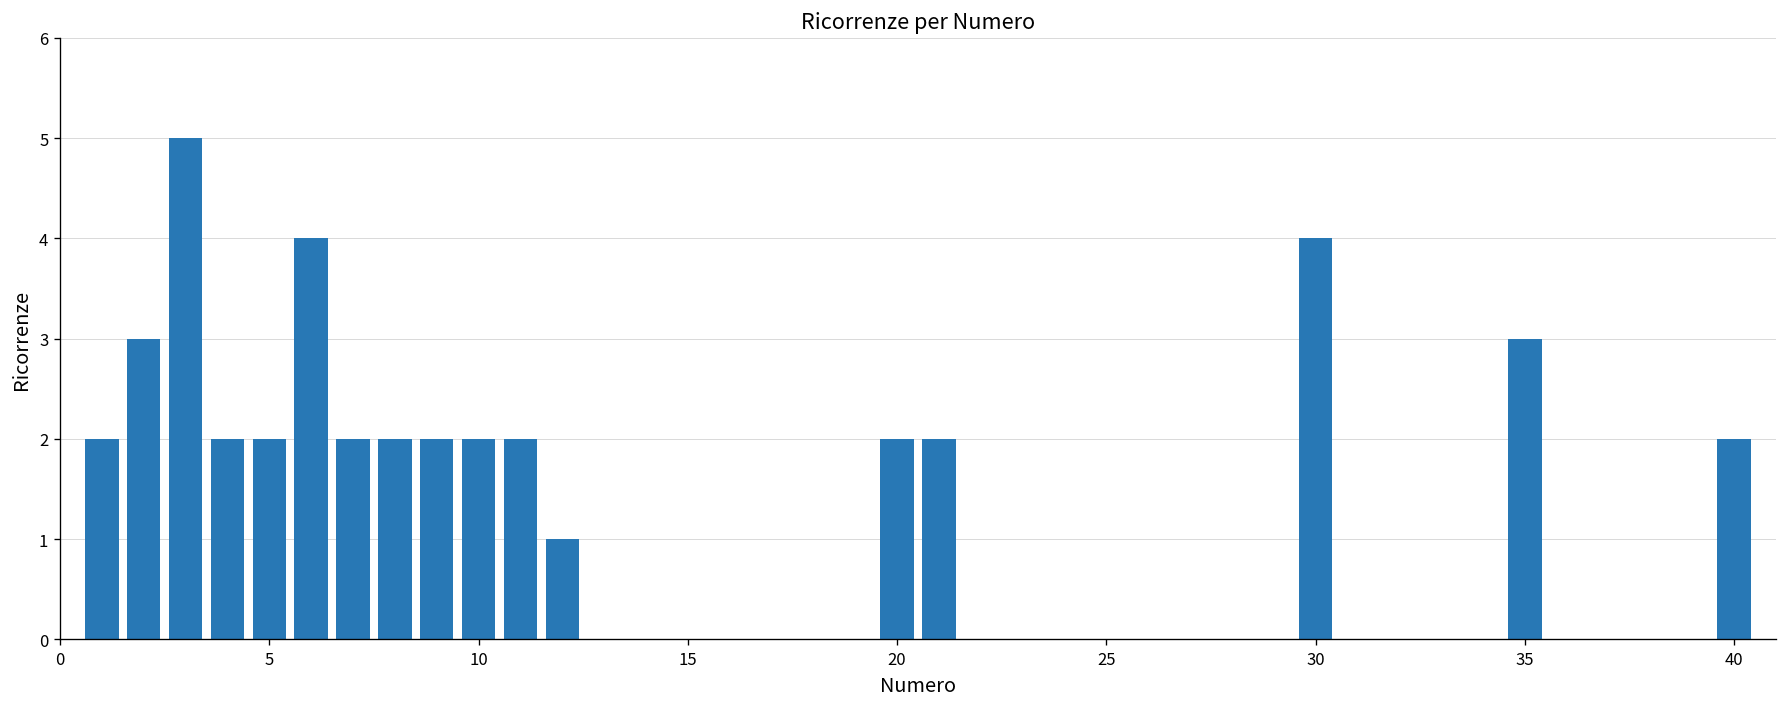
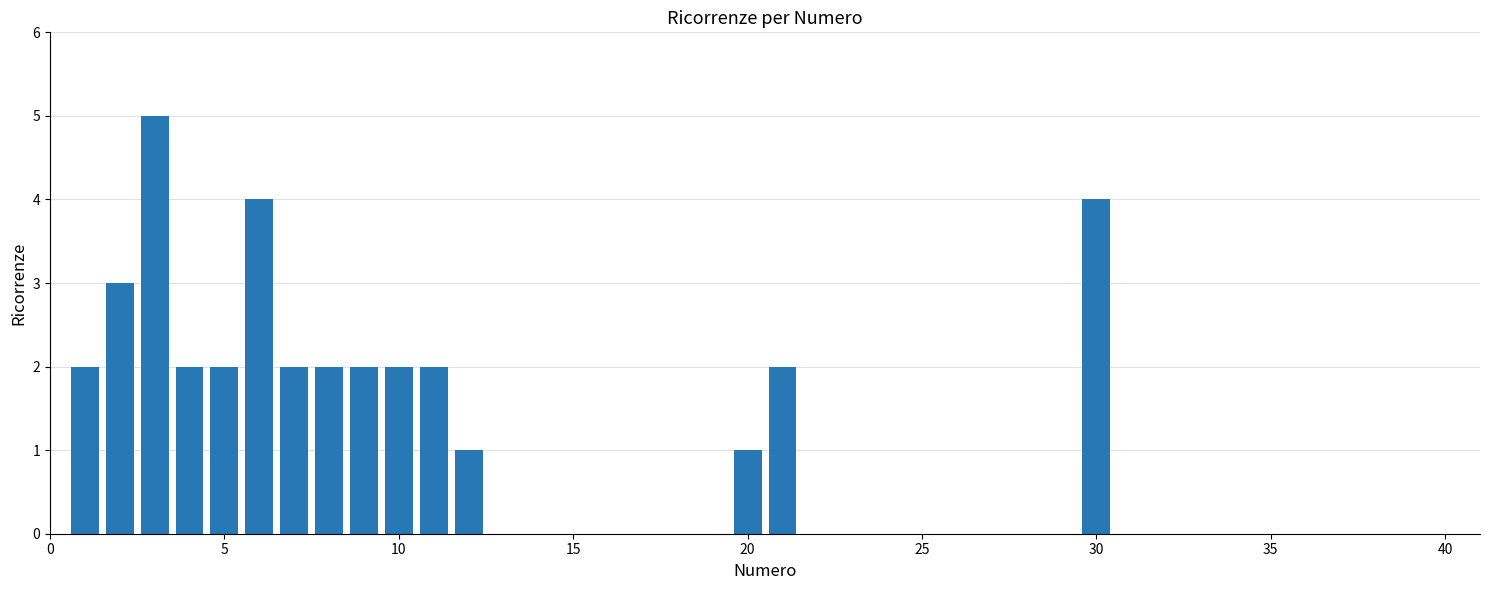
  {
    "5": 2,
    "10": 2,
    "15": 0,
-   "20": 2,
+   "20": 1,
    "25": 0,
    "30": 4,
-   "35": 3,
-   "40": 2
+   "35": 0,
+   "40": 0
  }
